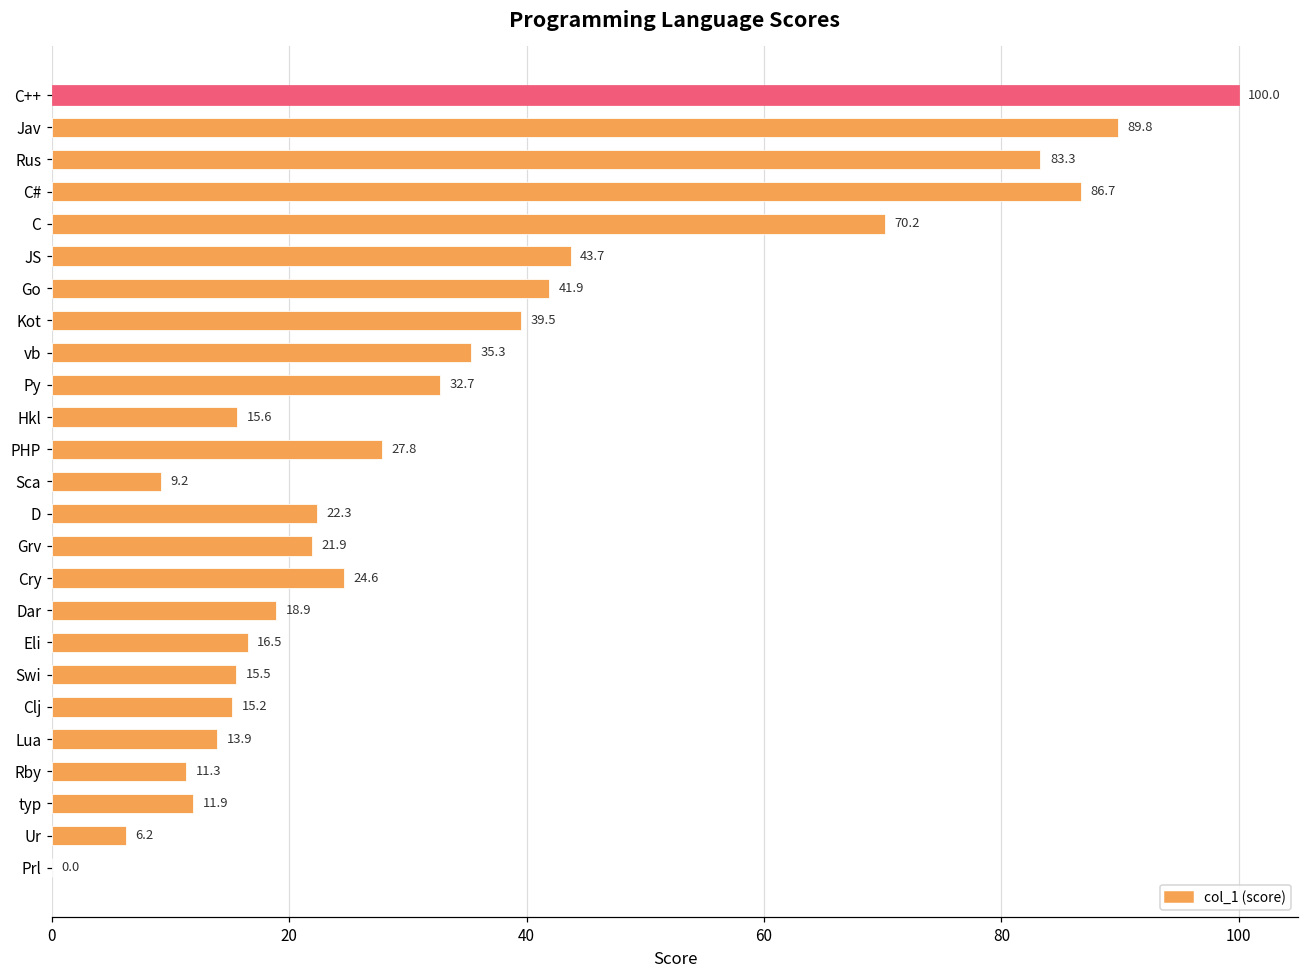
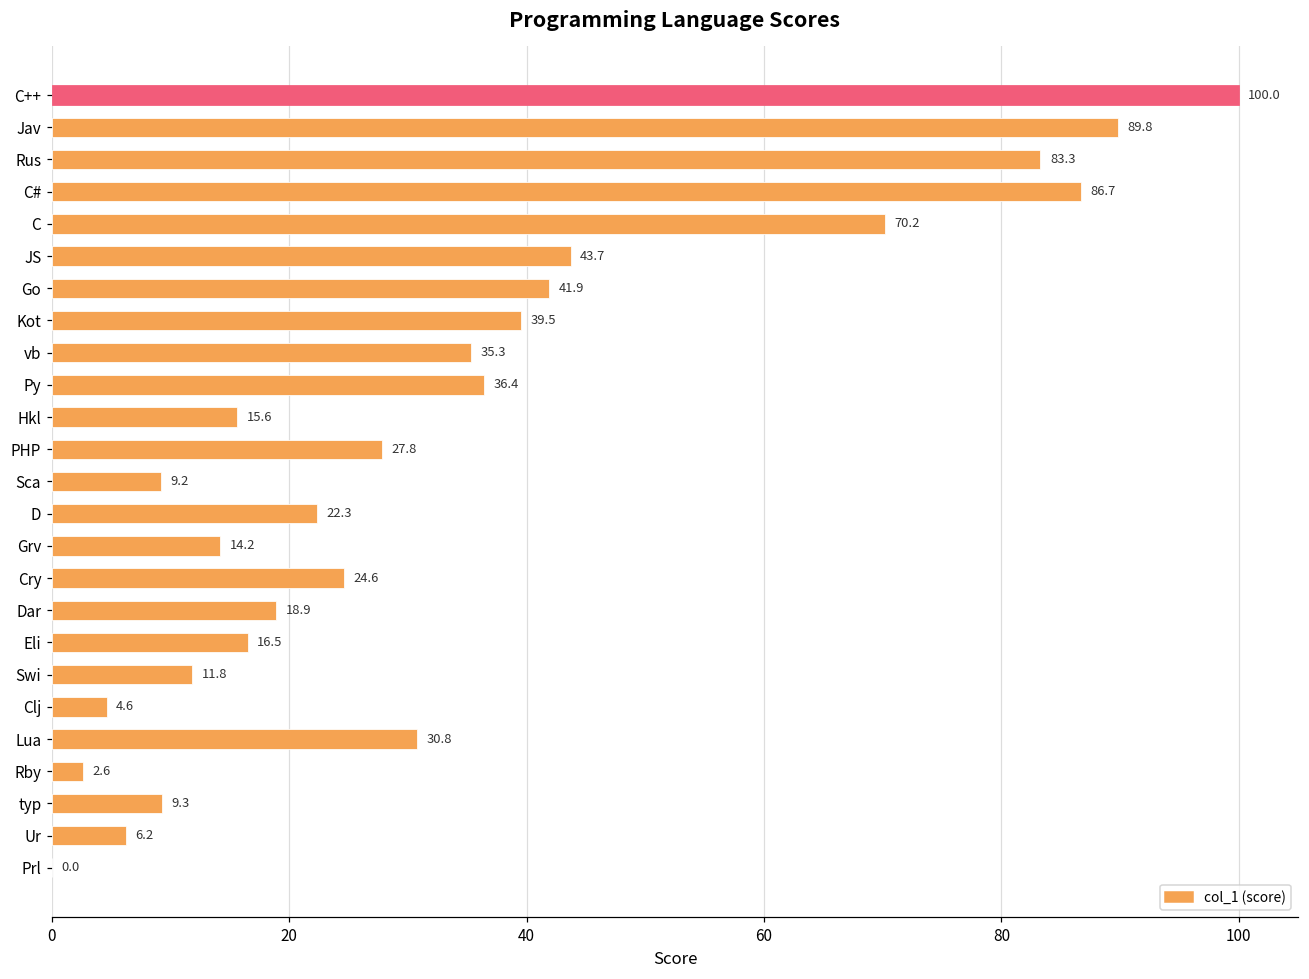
  {
    "C++": 100.0,
    "Jav": 89.8,
    "Rus": 83.3,
    "C#": 86.7,
    "C": 70.2,
    "JS": 43.7,
    "Go": 41.9,
    "Kot": 39.5,
    "vb": 35.3,
-   "Py": 32.7,
+   "Py": 36.4,
    "Hkl": 15.6,
    "PHP": 27.8,
    "Sca": 9.2,
    "D": 22.3,
-   "Grv": 21.9,
+   "Grv": 14.2,
    "Cry": 24.6,
    "Dar": 18.9,
    "Eli": 16.5,
-   "Swi": 15.5,
-   "Clj": 15.2,
-   "Lua": 13.9,
-   "Rby": 11.3,
-   "typ": 11.9,
+   "Swi": 11.8,
+   "Clj": 4.6,
+   "Lua": 30.8,
+   "Rby": 2.6,
+   "typ": 9.3,
    "Ur": 6.2,
    "Prl": 0.0
  }
